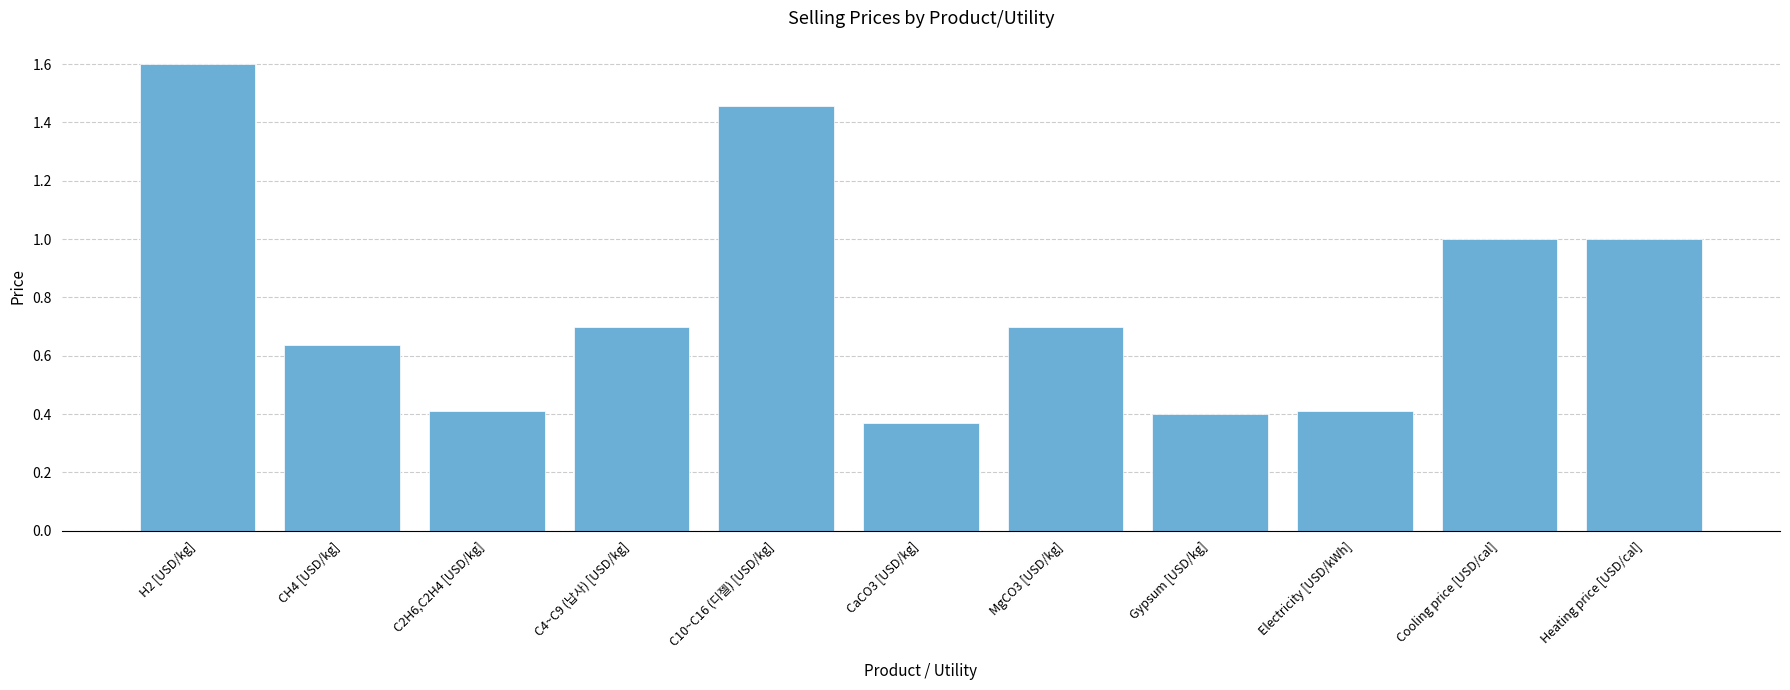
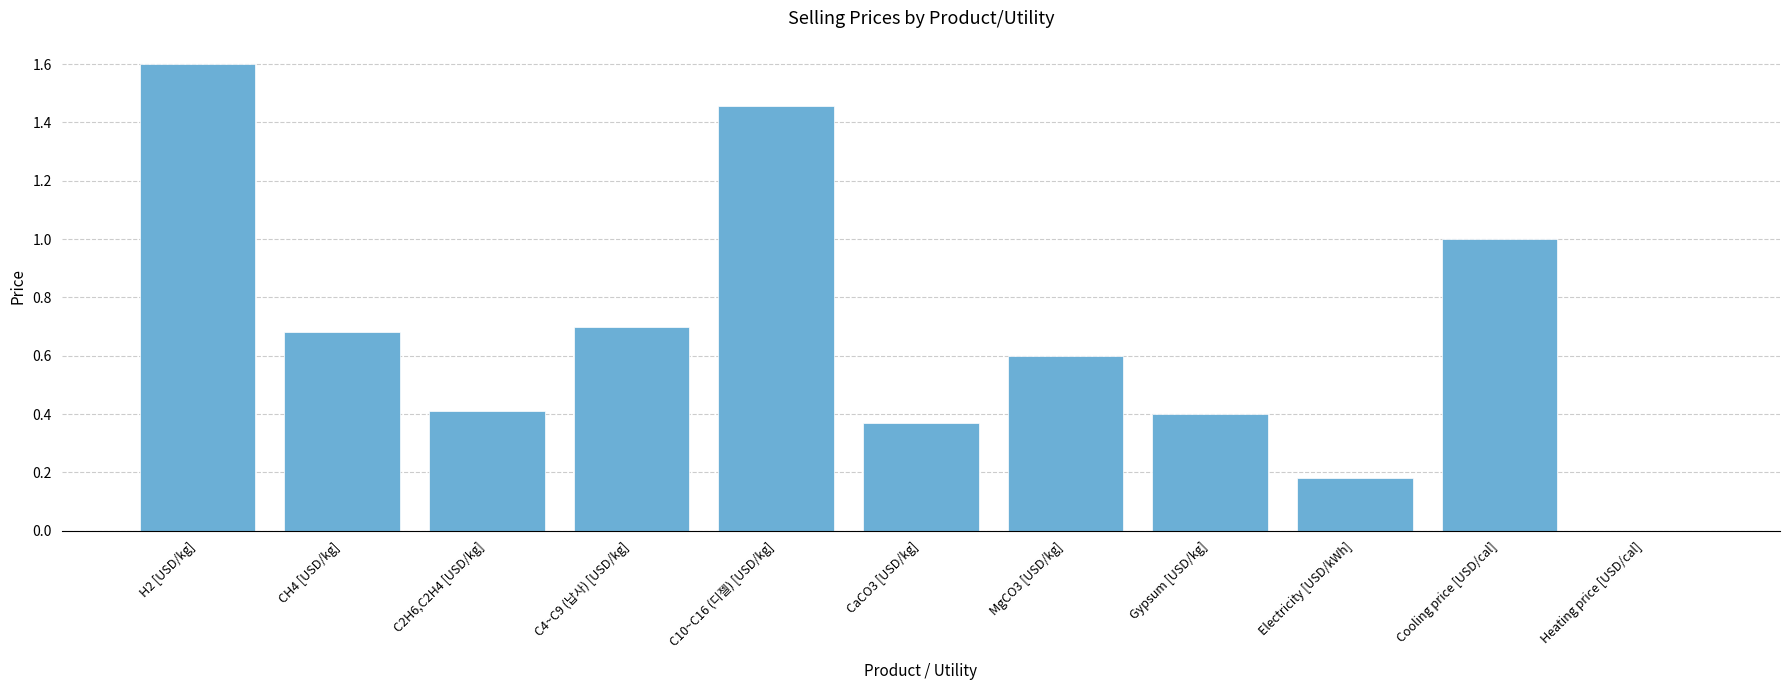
  {
    "H2 [USD/kg]": 1.60,
-   "CH4 [USD/kg]": 0.64,
+   "CH4 [USD/kg]": 0.68,
    "C2H6,C2H4 [USD/kg]": 0.41,
    "C4~C9 (납사) [USD/kg]": 0.70,
    "C10~C16 (디젤) [USD/kg]": 1.46,
    "CaCO3 [USD/kg]": 0.37,
-   "MgCO3 [USD/kg]": 0.7,
+   "MgCO3 [USD/kg]": 0.6,
    "Gypsum [USD/kg]": 0.40,
-   "Electricity [USD/kWh]": 0.41,
+   "Electricity [USD/kWh]": 0.18,
    "Cooling price [USD/cal]": 1.00,
-   "Heating price [USD/cal]": 1
+   "Heating price [USD/cal]": 0
  }
